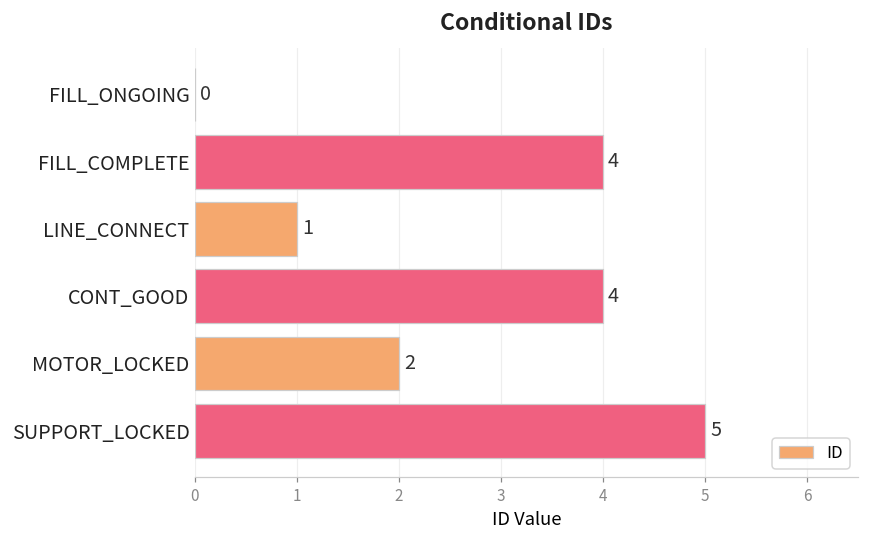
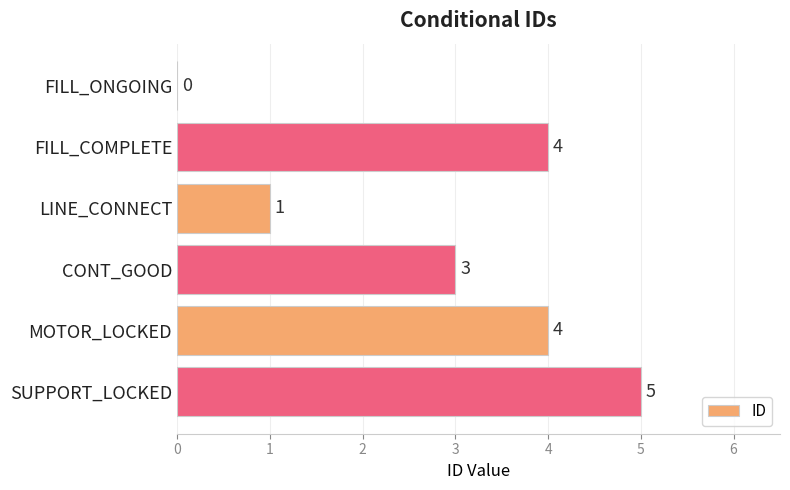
  {
    "FILL_ONGOING": 0,
    "FILL_COMPLETE": 4,
    "LINE_CONNECT": 1,
-   "CONT_GOOD": 4,
-   "MOTOR_LOCKED": 2,
+   "CONT_GOOD": 3,
+   "MOTOR_LOCKED": 4,
    "SUPPORT_LOCKED": 5
  }
